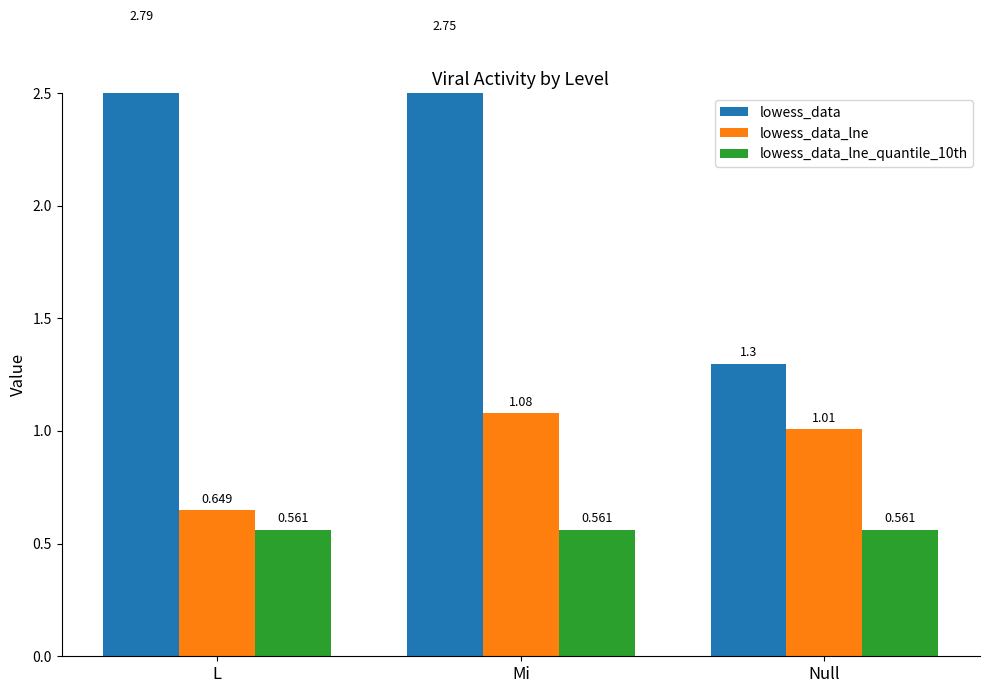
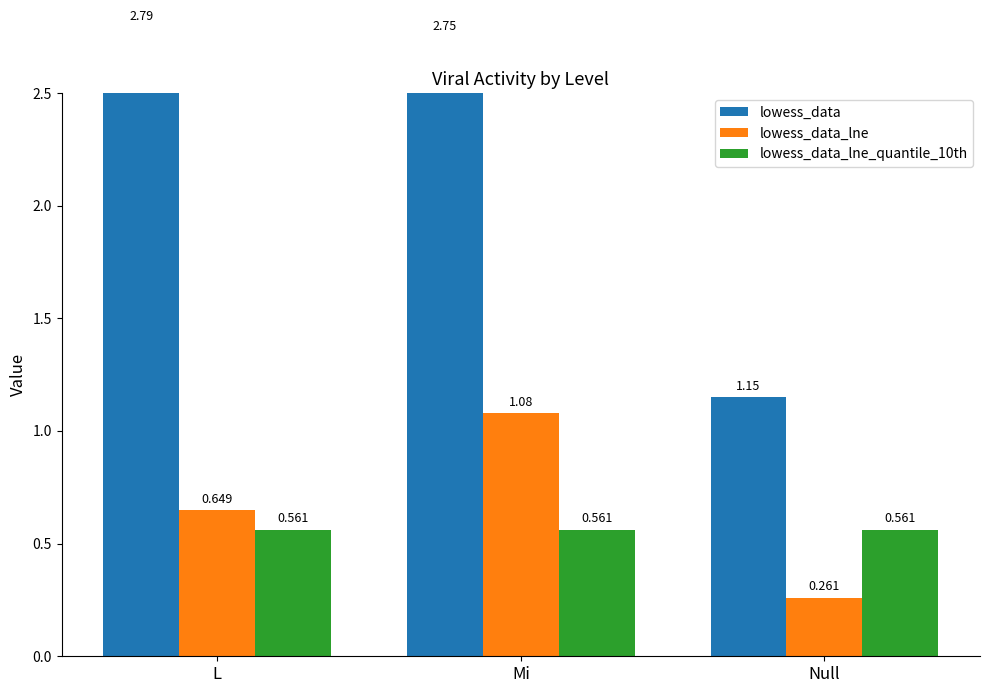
  {
    "lowess_data": {
-     "Null": 1.3
+     "Null": 1.15
    },
    "lowess_data_lne": {
      "L": 0.649,
      "Mi": 1.08,
-     "Null": 1.01
+     "Null": 0.261
    },
    "lowess_data_lne_quantile_10th": {
      "L": 0.561,
      "Mi": 0.561,
      "Null": 0.561
    }
  }
